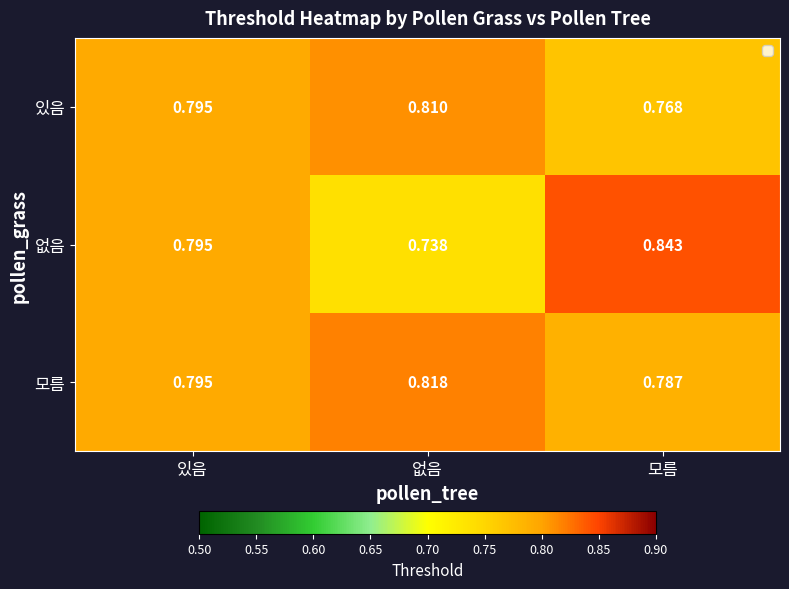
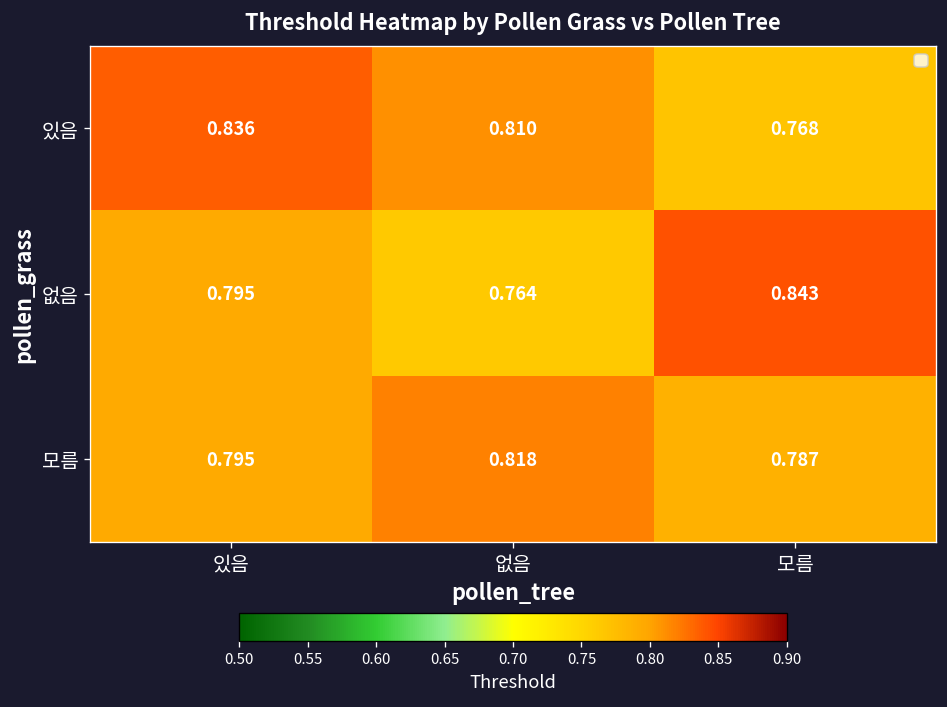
  {
    "있음": {
-     "있음": 0.795
+     "있음": 0.836
    },
    "없음": {
-     "없음": 0.738
+     "없음": 0.764
    }
  }
